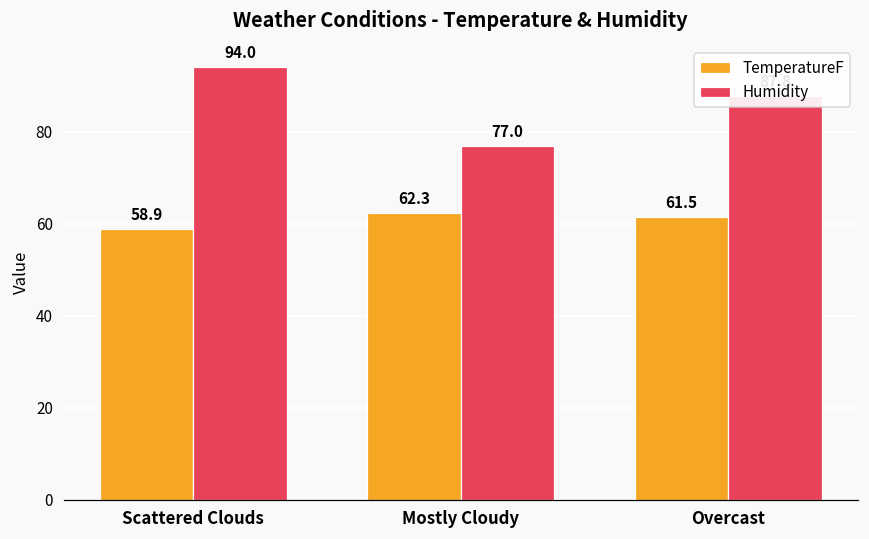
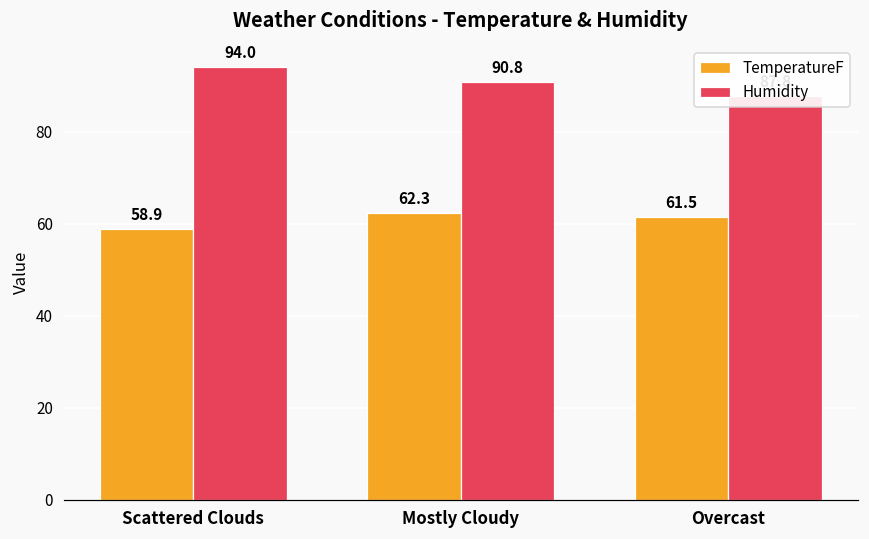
  {
    "TemperatureF": {
      "Scattered Clouds": 58.9,
      "Mostly Cloudy": 62.3,
      "Overcast": 61.5
    },
    "Humidity": {
      "Scattered Clouds": 94.0,
-     "Mostly Cloudy": 77.0
+     "Mostly Cloudy": 90.8
    }
  }
